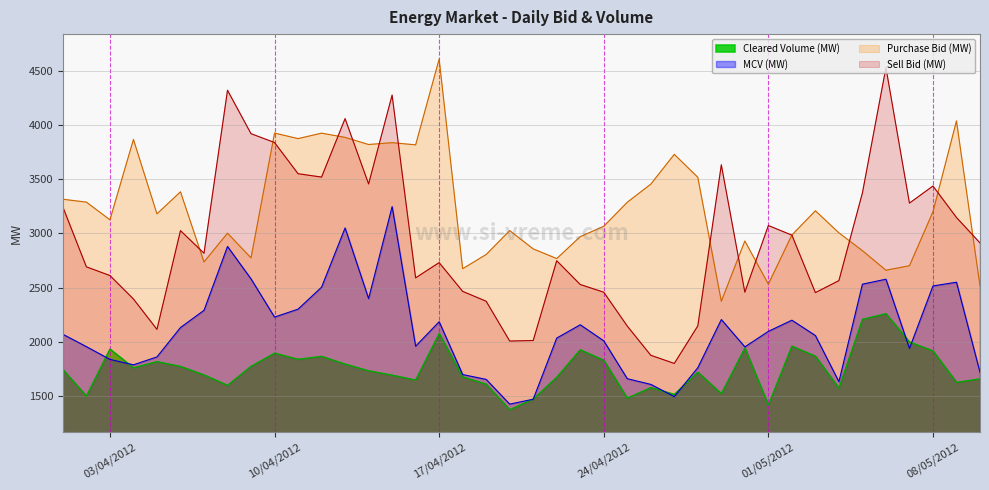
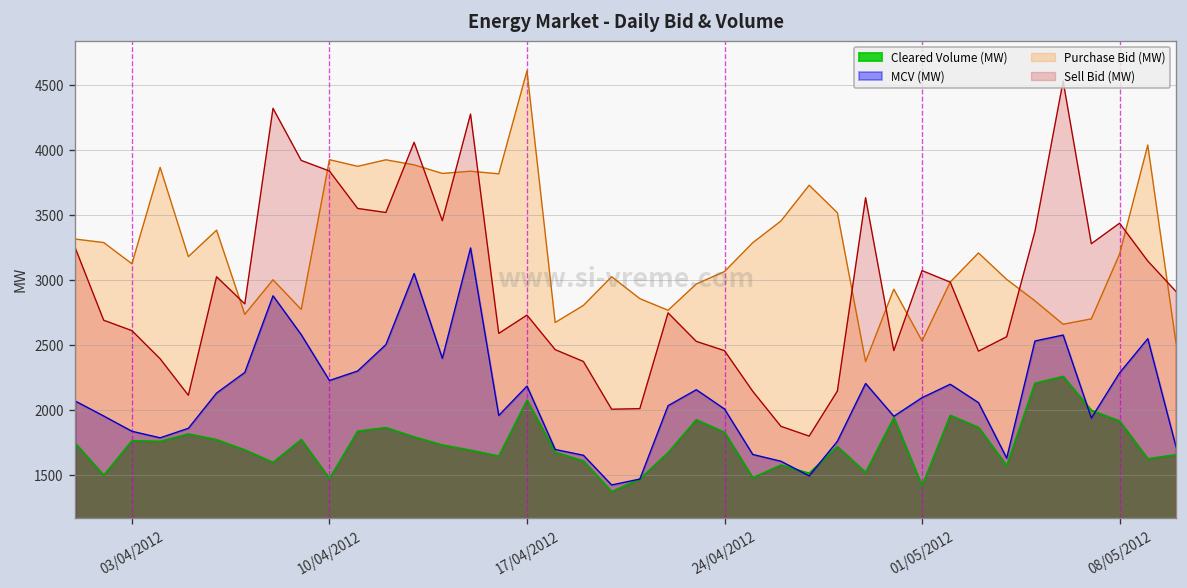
  {
    "Cleared Volume (MW)": {
-     "03/04/2012": 1930,
-     "10/04/2012": 1890,
+     "03/04/2012": 1760,
+     "10/04/2012": 1470,
      "17/04/2012": 2080,
      "24/04/2012": 1830,
      "01/05/2012": 1420,
      "08/05/2012": 1920
    },
    "MCV (MW)": {
      "03/04/2012": 1840,
      "10/04/2012": 2230,
      "17/04/2012": 2190,
      "24/04/2012": 2010,
      "01/05/2012": 2100,
-     "08/05/2012": 2520
+     "08/05/2012": 2290
    }
  }
